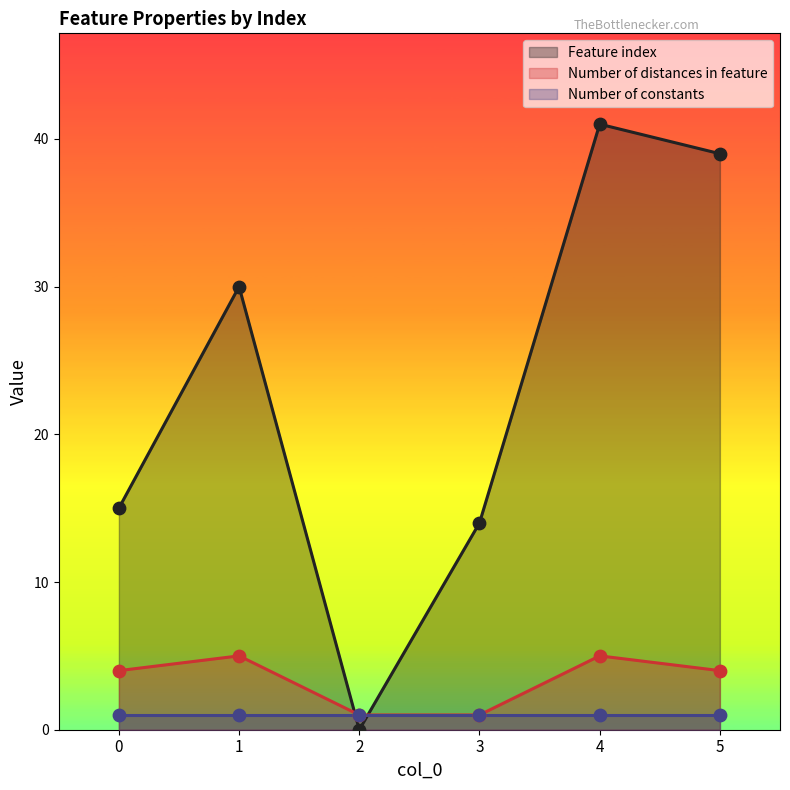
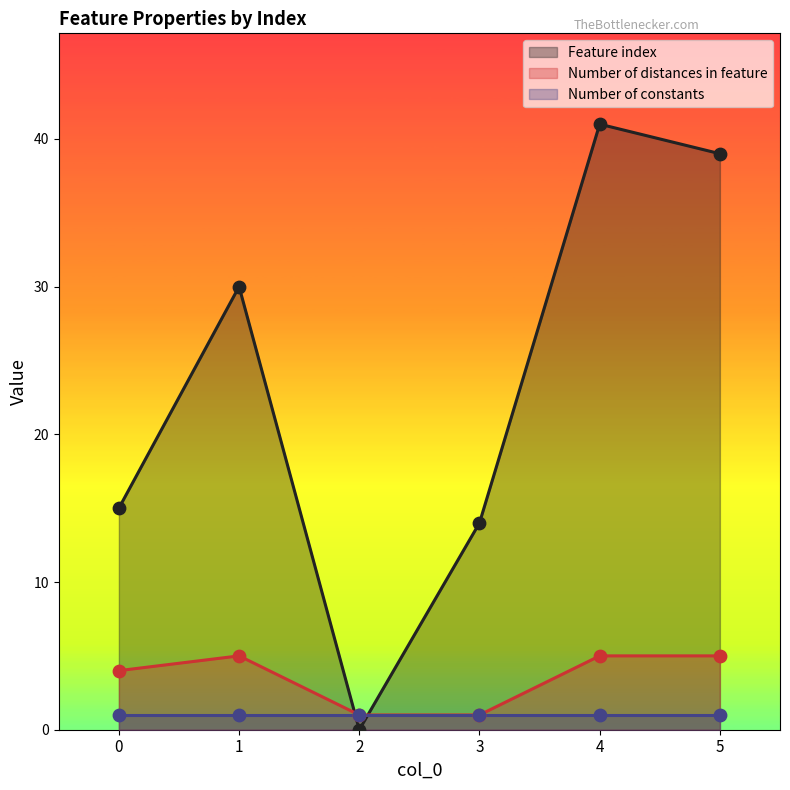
  {
    "Number of distances in feature": {
      "0": 4,
      "1": 5,
      "4": 5,
-     "5": 4
+     "5": 5
    }
  }
